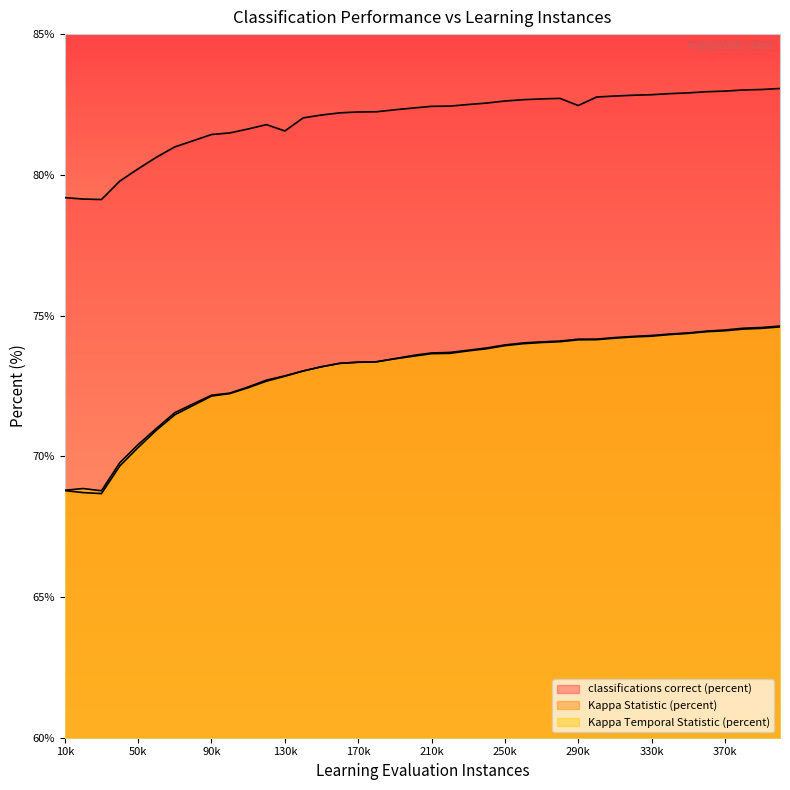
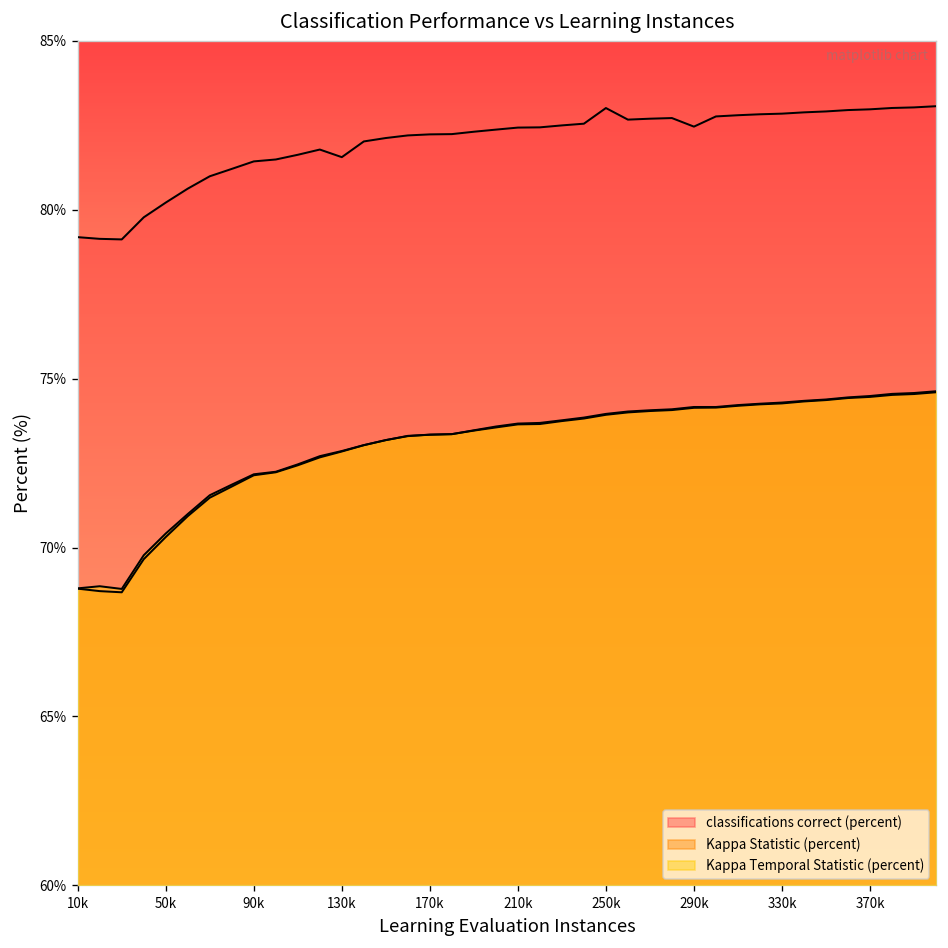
  {
    "classifications correct (percent)": {
      "10k": "79.2%",
      "50k": "80.2%",
      "90k": "81.4%",
      "130k": "81.6%",
      "170k": "82.2%",
      "210k": "82.4%",
-     "250k": "82.6%",
+     "250k": "83.0%",
      "290k": "82.5%",
      "330k": "82.8%",
      "370k": "83.0%"
    }
  }
